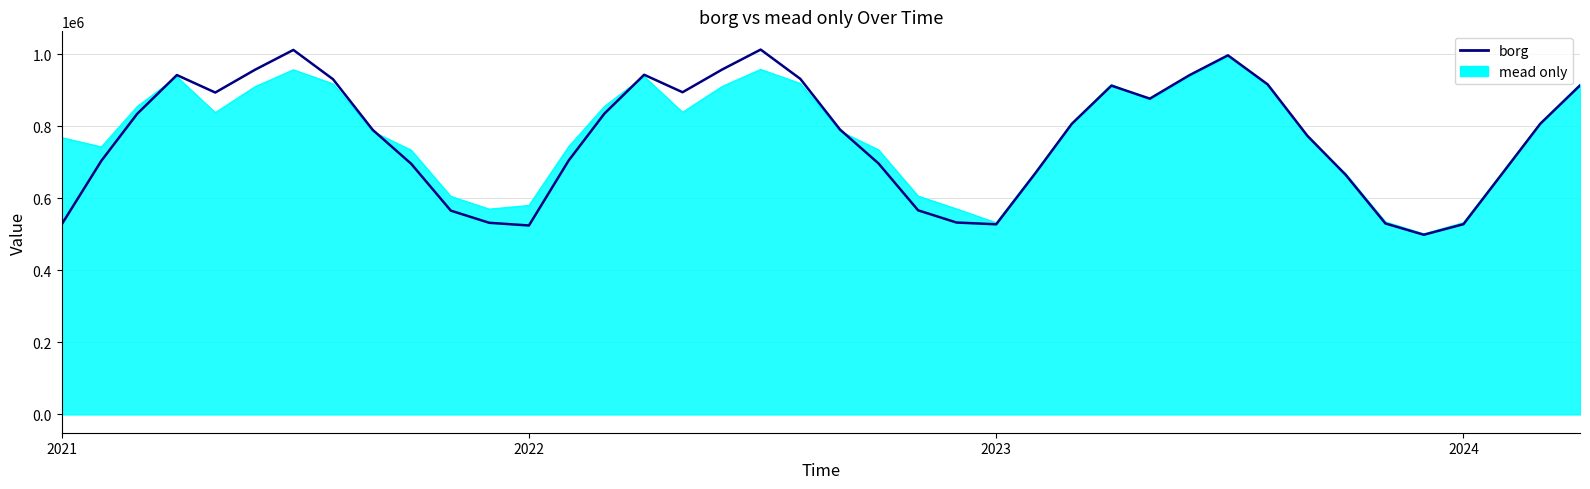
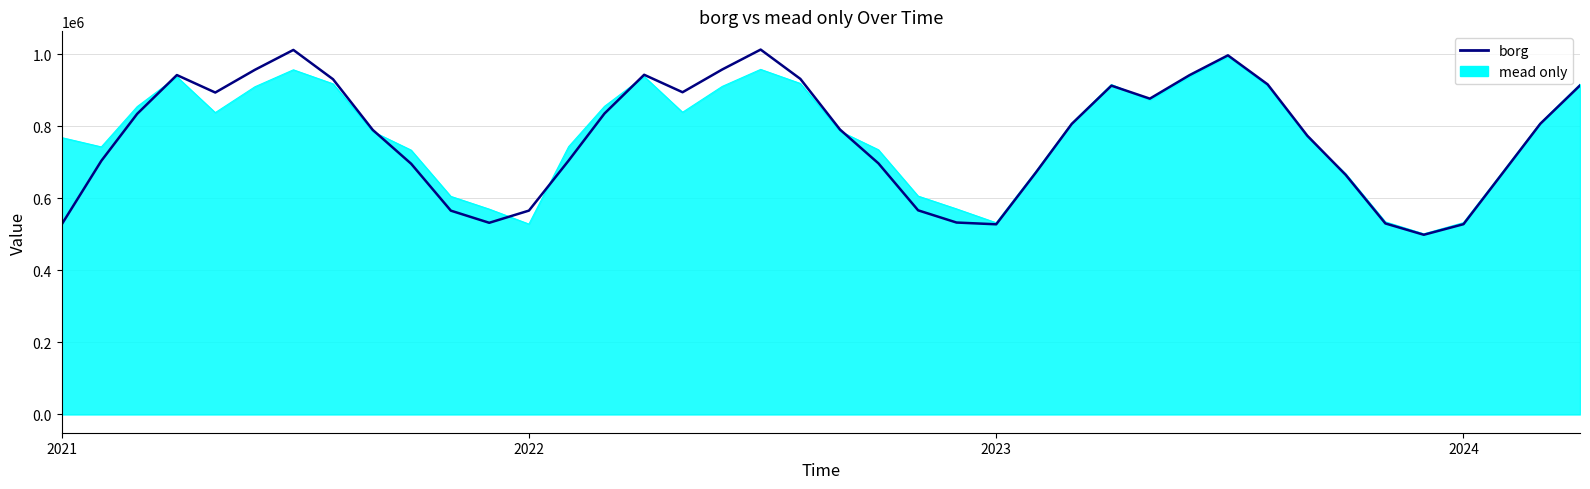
  {
    "mead only": {
      "2021": 770000,
-     "2022": 580000
+     "2022": 530000
    },
    "borg": {
      "2021": 530000,
-     "2022": 520000
+     "2022": 570000
    }
  }
